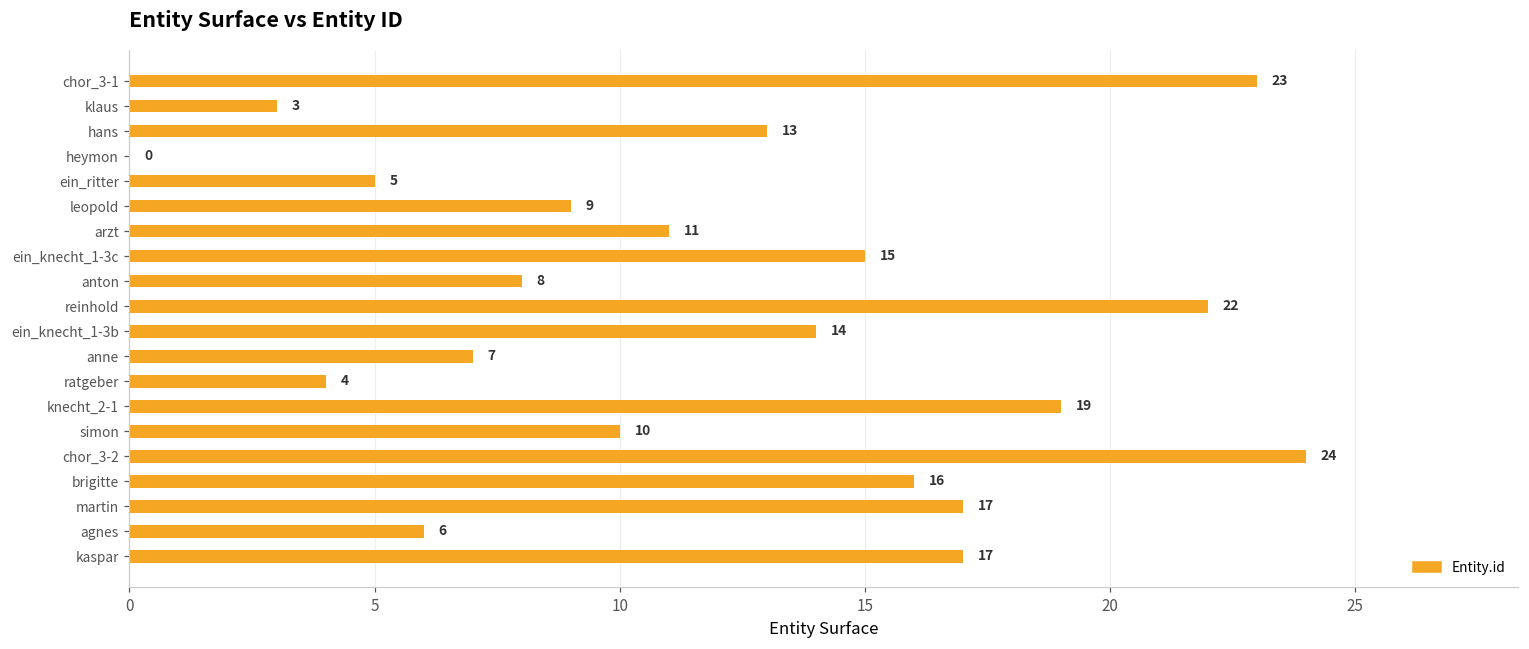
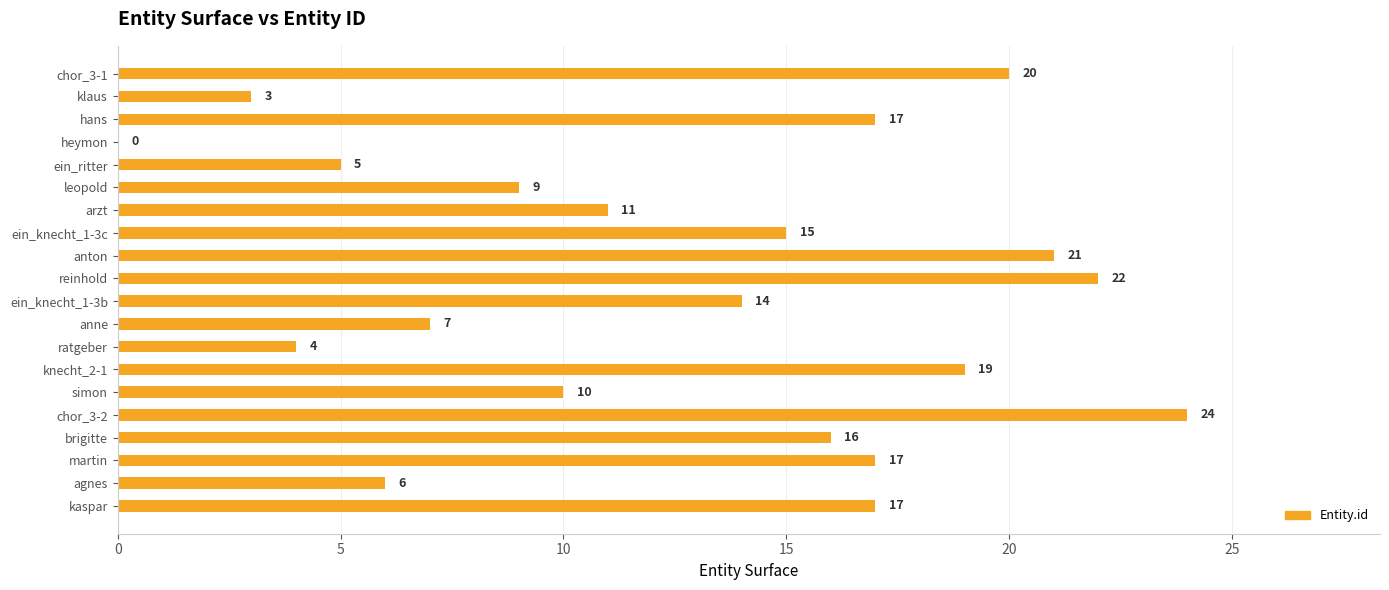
  {
-   "chor_3-1": 23,
+   "chor_3-1": 20,
    "klaus": 3,
-   "hans": 13,
+   "hans": 17,
    "heymon": 0,
    "ein_ritter": 5,
    "leopold": 9,
    "arzt": 11,
    "ein_knecht_1-3c": 15,
-   "anton": 8,
+   "anton": 21,
    "reinhold": 22,
    "ein_knecht_1-3b": 14,
    "anne": 7,
    "ratgeber": 4,
    "knecht_2-1": 19,
    "simon": 10,
    "chor_3-2": 24,
    "brigitte": 16,
    "martin": 17,
    "agnes": 6,
    "kaspar": 17
  }
